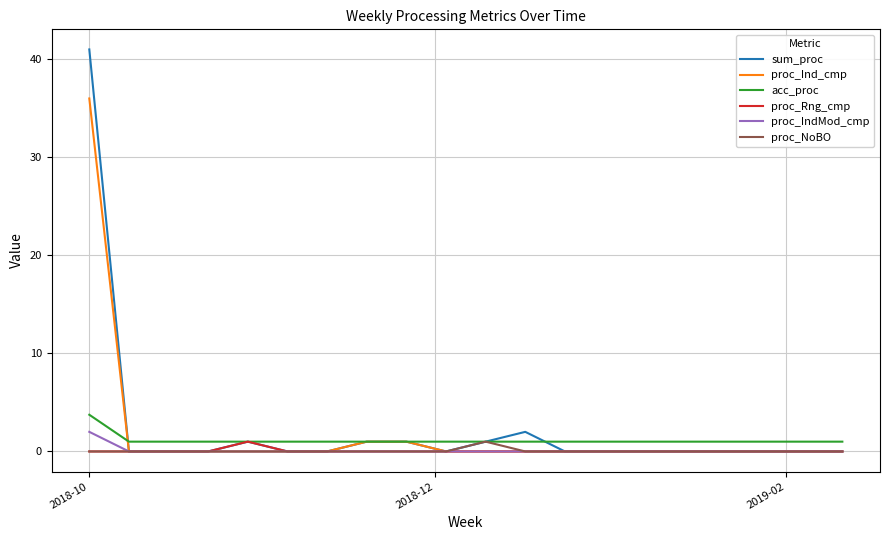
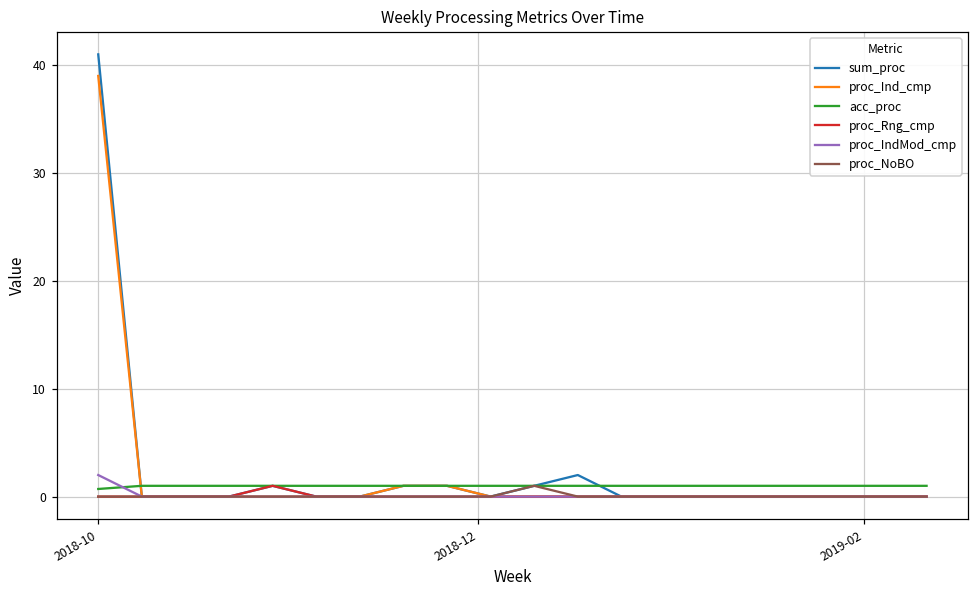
  {
    "sum_proc": {
      "2018-10": 41
    },
    "proc_Ind_cmp": {
-     "2018-10": 36
+     "2018-10": 39
    },
    "acc_proc": {
-     "2018-10": 4
+     "2018-10": 1
    },
    "proc_IndMod_cmp": {
      "2018-10": 2
    }
  }
